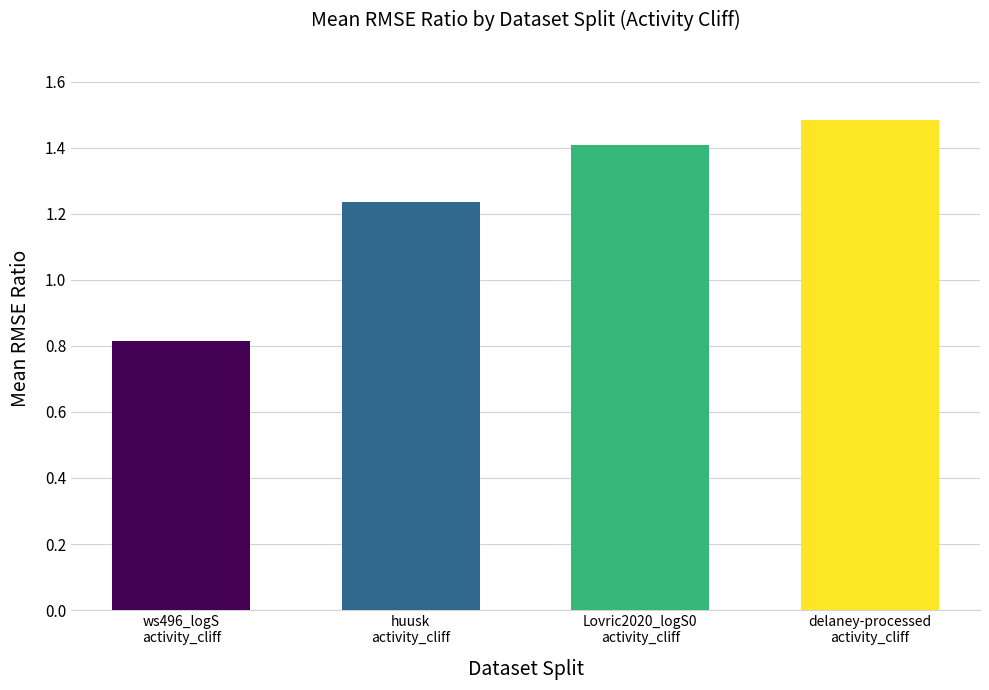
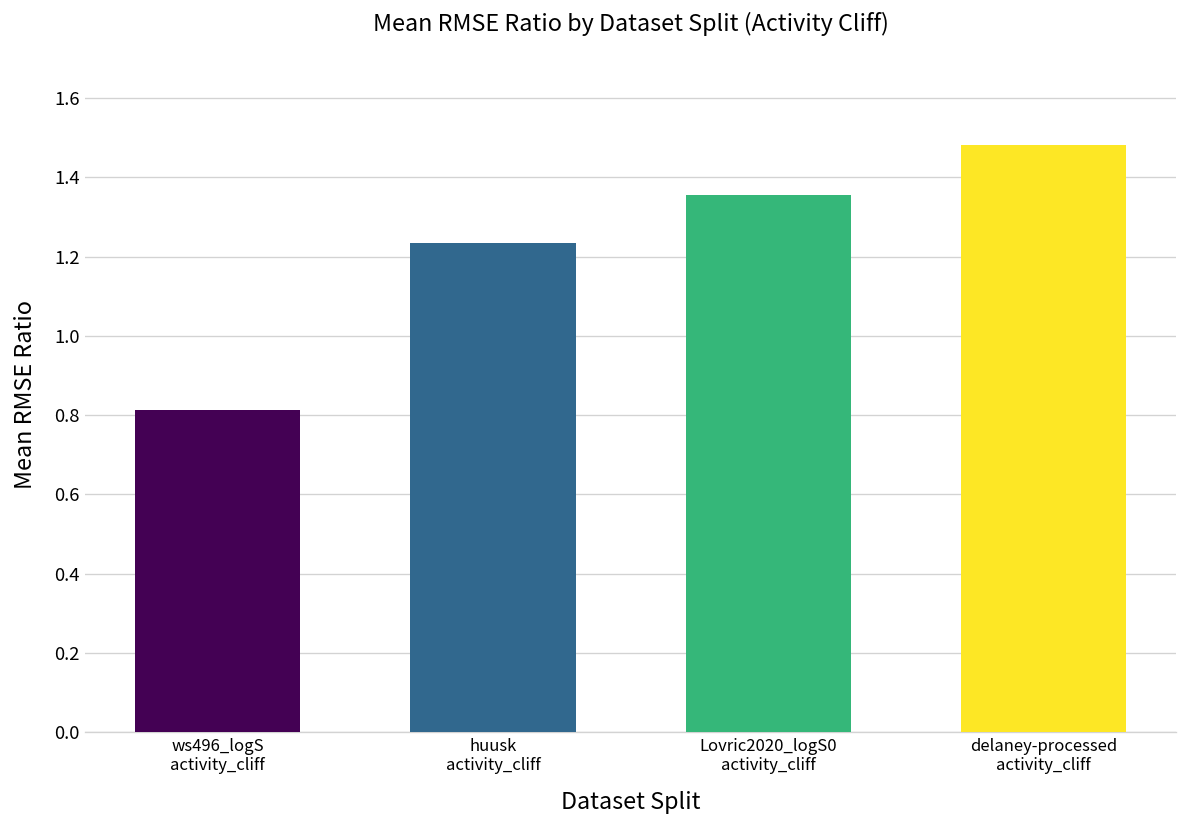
  {
    "ws496_logS activity_cliff": 0.81,
    "huusk activity_cliff": 1.24,
-   "Lovric2020_logS0 activity_cliff": 1.41,
+   "Lovric2020_logS0 activity_cliff": 1.36,
    "delaney-processed activity_cliff": 1.48
  }
